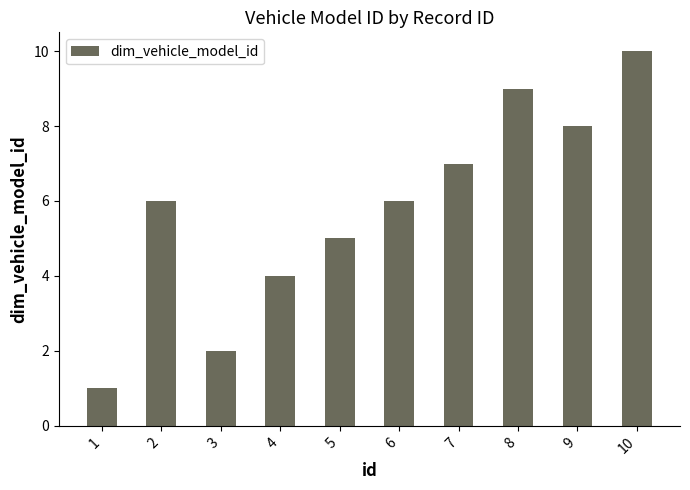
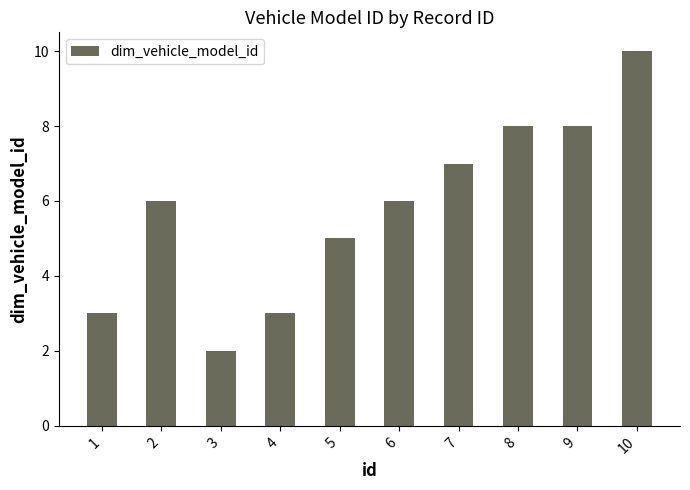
  {
-   "1": 1,
+   "1": 3,
    "2": 6,
    "3": 2,
-   "4": 4,
+   "4": 3,
    "5": 5,
    "6": 6,
    "7": 7,
-   "8": 9,
+   "8": 8,
    "9": 8,
    "10": 10
  }
